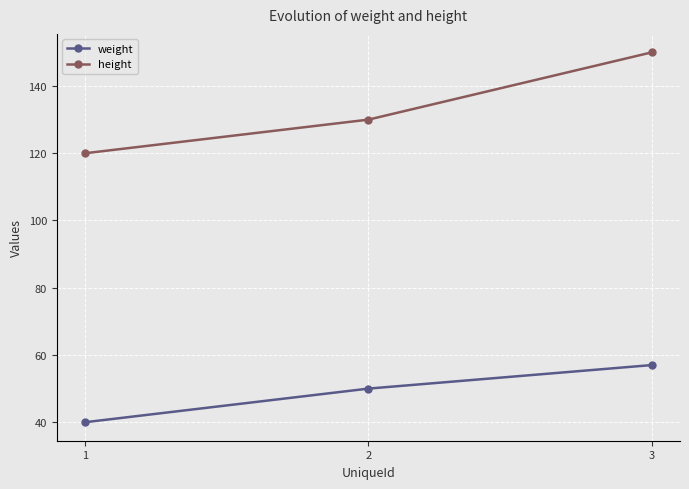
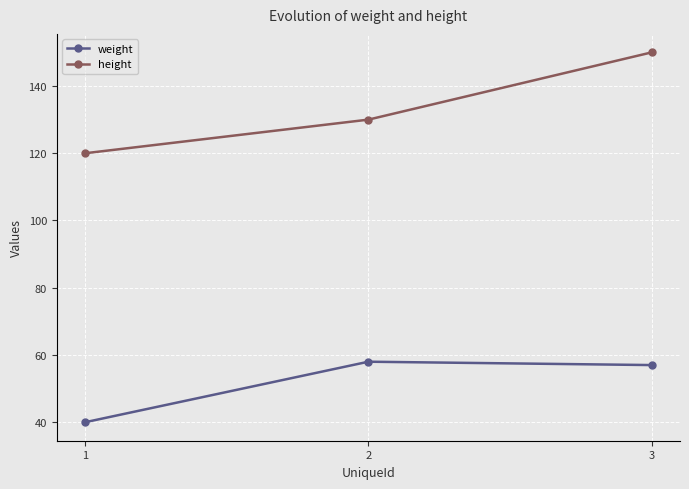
  {
    "weight": {
      "1": 40,
-     "2": 50,
+     "2": 58,
      "3": 57
    },
    "height": {
      "1": 120,
      "2": 130,
      "3": 150
    }
  }
